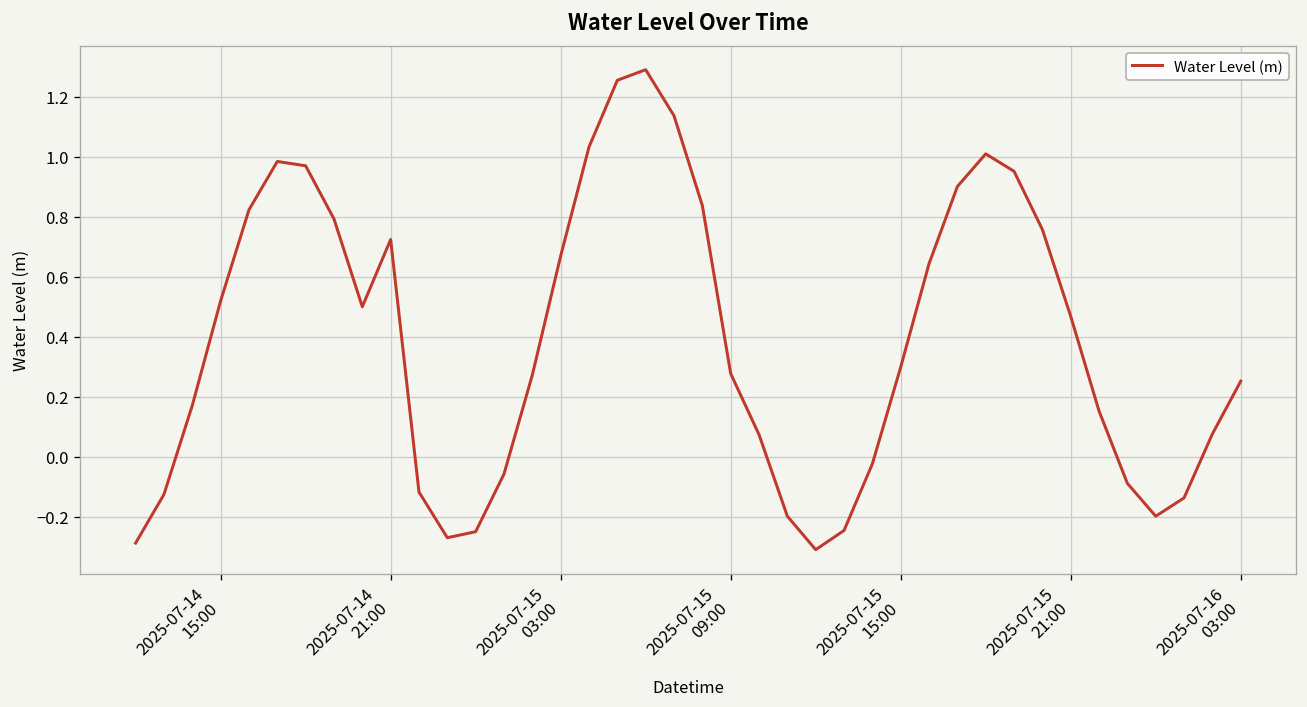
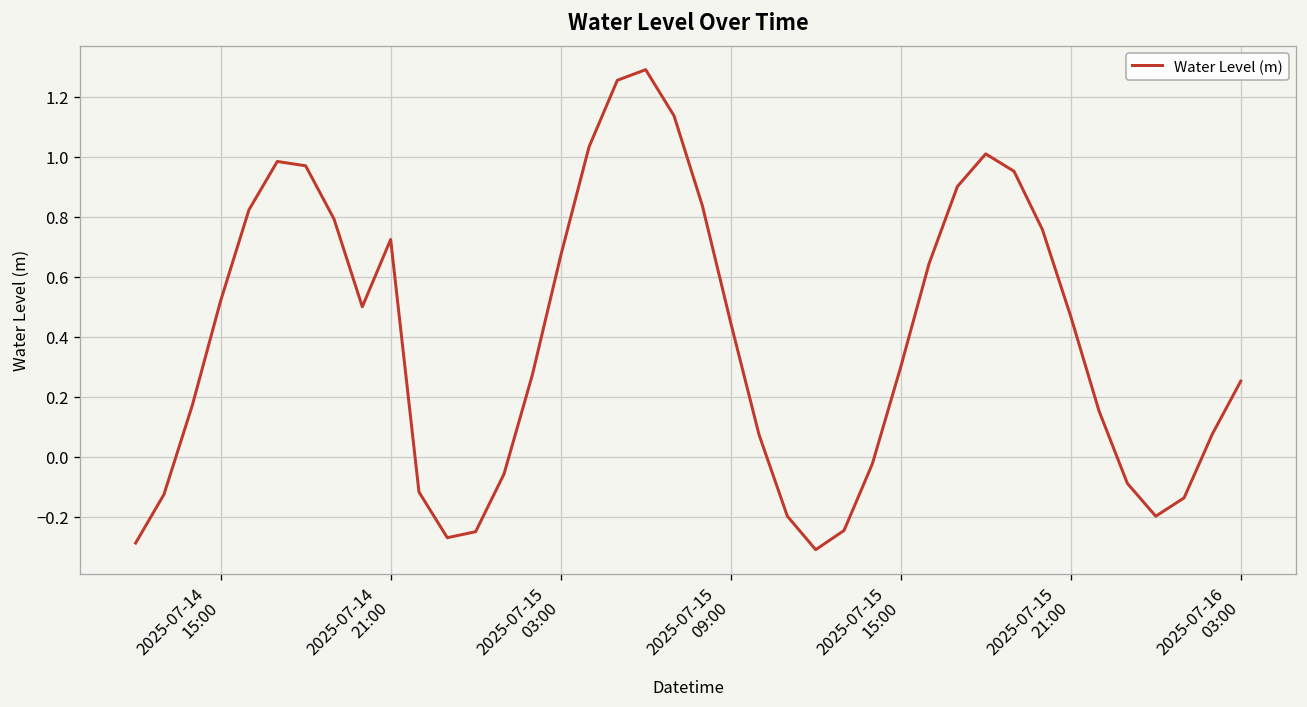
  {
    "2025-07-14 15:00": 0.52,
    "2025-07-14 21:00": 0.72,
    "2025-07-15 03:00": 0.67,
-   "2025-07-15 09:00": 0.28,
+   "2025-07-15 09:00": 0.45,
    "2025-07-15 15:00": 0.30,
    "2025-07-15 21:00": 0.47,
    "2025-07-16 03:00": 0.25
  }
